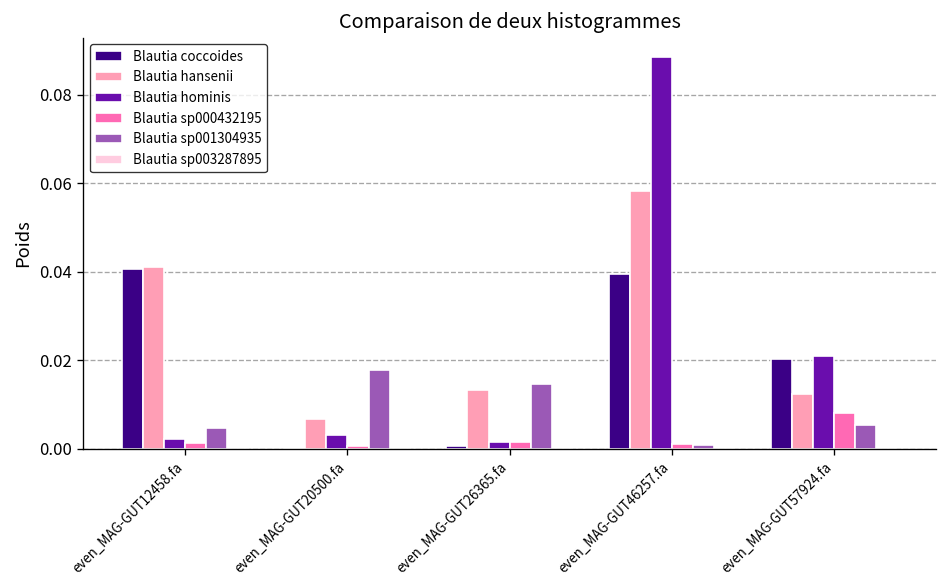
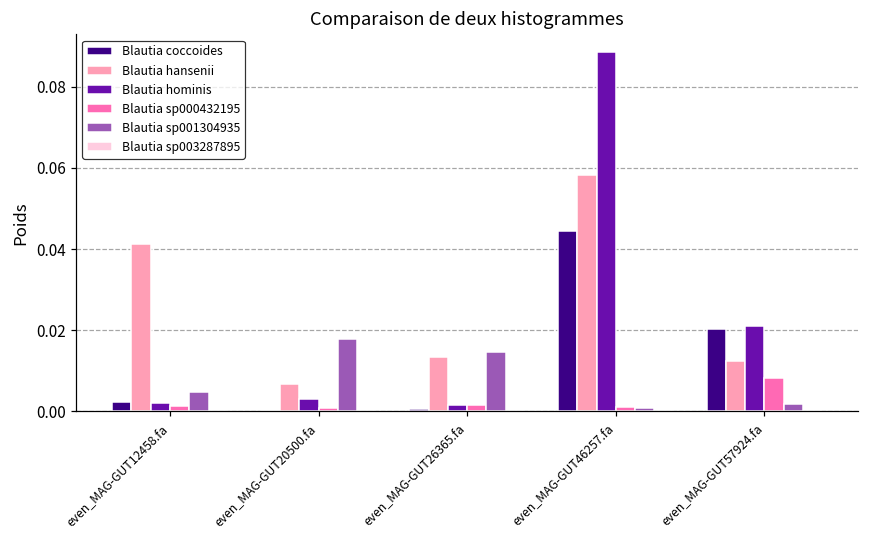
  {
    "Blautia coccoides": {
-     "even_MAG-GUT12458.fa": 0.041,
+     "even_MAG-GUT12458.fa": 0.002,
      "even_MAG-GUT26365.fa": 0.001,
-     "even_MAG-GUT46257.fa": 0.039,
+     "even_MAG-GUT46257.fa": 0.044,
      "even_MAG-GUT57924.fa": 0.020
    },
    "Blautia hominis": {
      "even_MAG-GUT12458.fa": 0.002,
      "even_MAG-GUT20500.fa": 0.003,
      "even_MAG-GUT26365.fa": 0.002,
      "even_MAG-GUT46257.fa": 0.088,
      "even_MAG-GUT57924.fa": 0.021
    },
    "Blautia sp001304935": {
      "even_MAG-GUT12458.fa": 0.005,
      "even_MAG-GUT20500.fa": 0.018,
      "even_MAG-GUT26365.fa": 0.015,
      "even_MAG-GUT46257.fa": 0.001,
-     "even_MAG-GUT57924.fa": 0.005
+     "even_MAG-GUT57924.fa": 0.002
    }
  }
